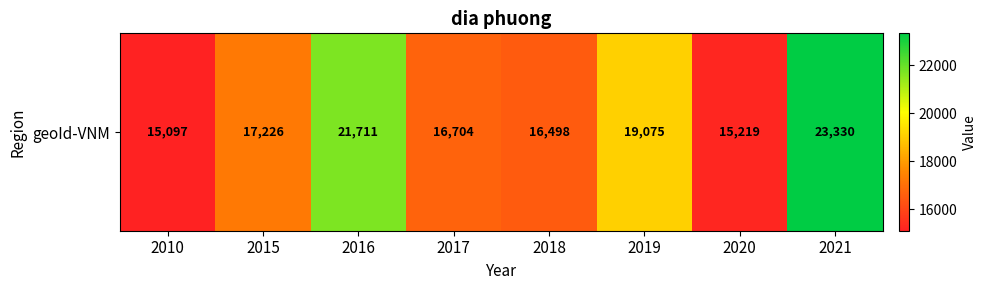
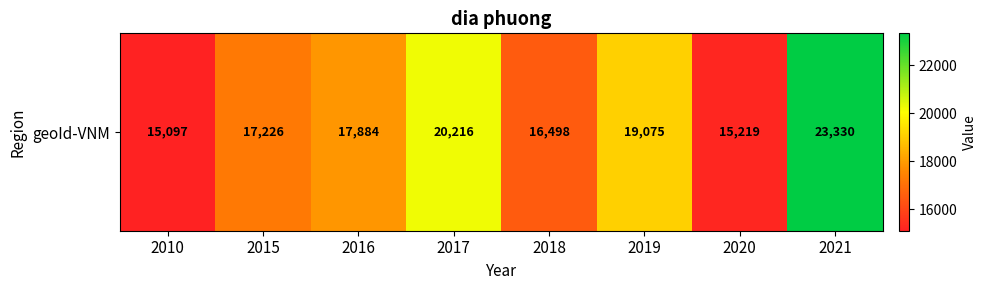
  {
    "geoId-VNM": {
      "2010": "15,097",
      "2015": "17,226",
-     "2016": "21,711",
-     "2017": "16,704",
+     "2016": "17,884",
+     "2017": "20,216",
      "2018": "16,498",
      "2019": "19,075",
      "2020": "15,219",
      "2021": "23,330"
    }
  }
